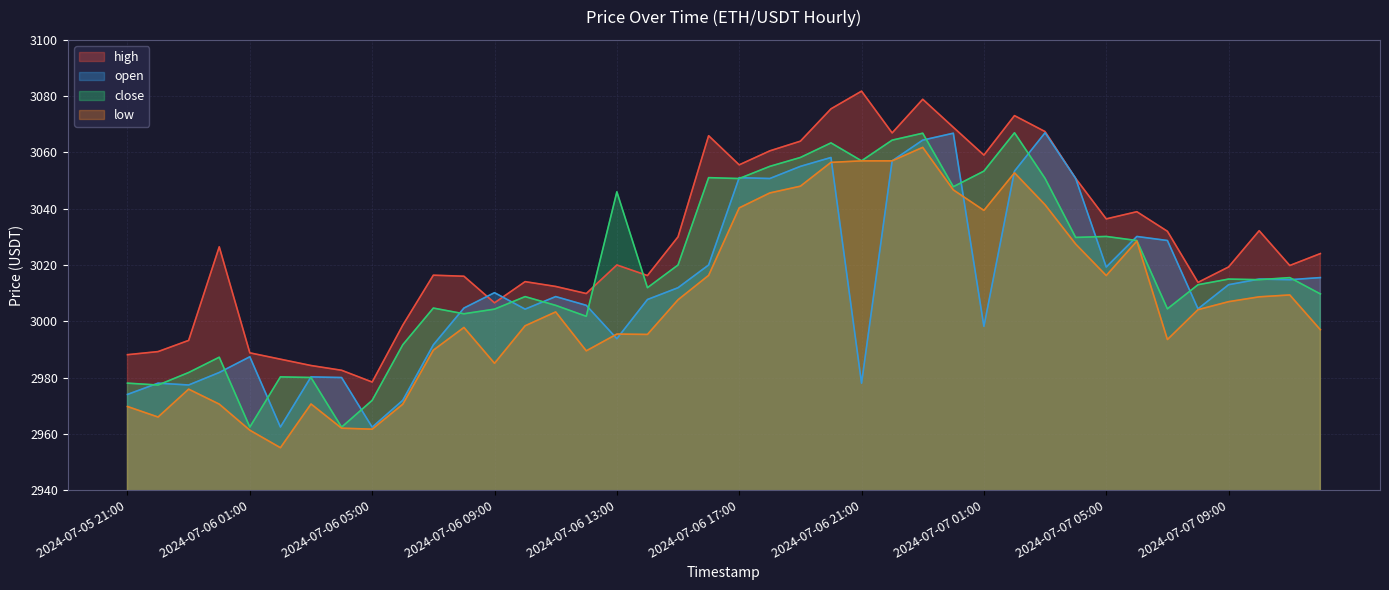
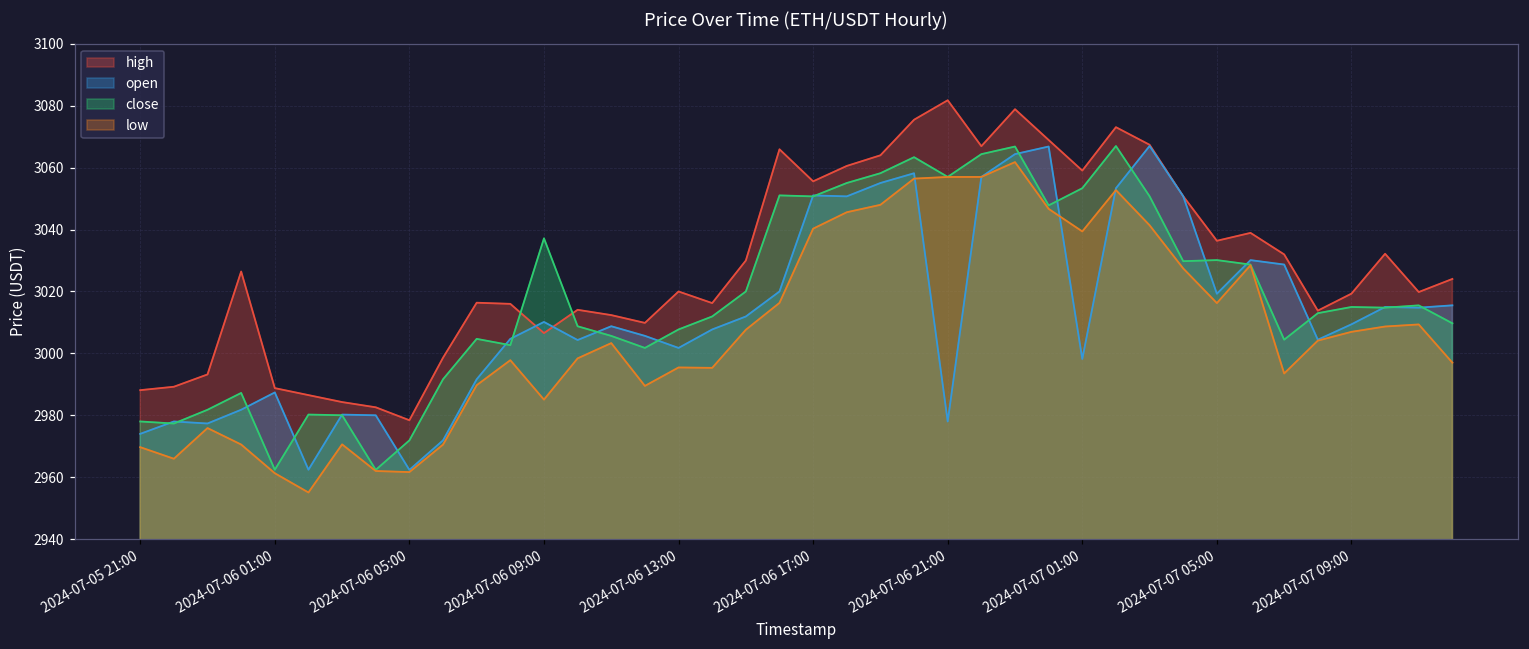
  {
    "open": {
      "2024-07-05 21:00": 2974,
      "2024-07-06 01:00": 2987,
      "2024-07-06 09:00": 3010,
-     "2024-07-06 13:00": 2994,
+     "2024-07-06 13:00": 3002,
      "2024-07-06 21:00": 2978,
      "2024-07-07 01:00": 2998,
      "2024-07-07 05:00": 3019,
-     "2024-07-07 09:00": 3013
+     "2024-07-07 09:00": 3009
    },
    "close": {
      "2024-07-05 21:00": 2978,
      "2024-07-06 01:00": 2962,
      "2024-07-06 05:00": 2972,
-     "2024-07-06 09:00": 3004,
-     "2024-07-06 13:00": 3046,
+     "2024-07-06 09:00": 3037,
+     "2024-07-06 13:00": 3008,
      "2024-07-07 01:00": 3053,
      "2024-07-07 05:00": 3030,
      "2024-07-07 09:00": 3015
    }
  }
